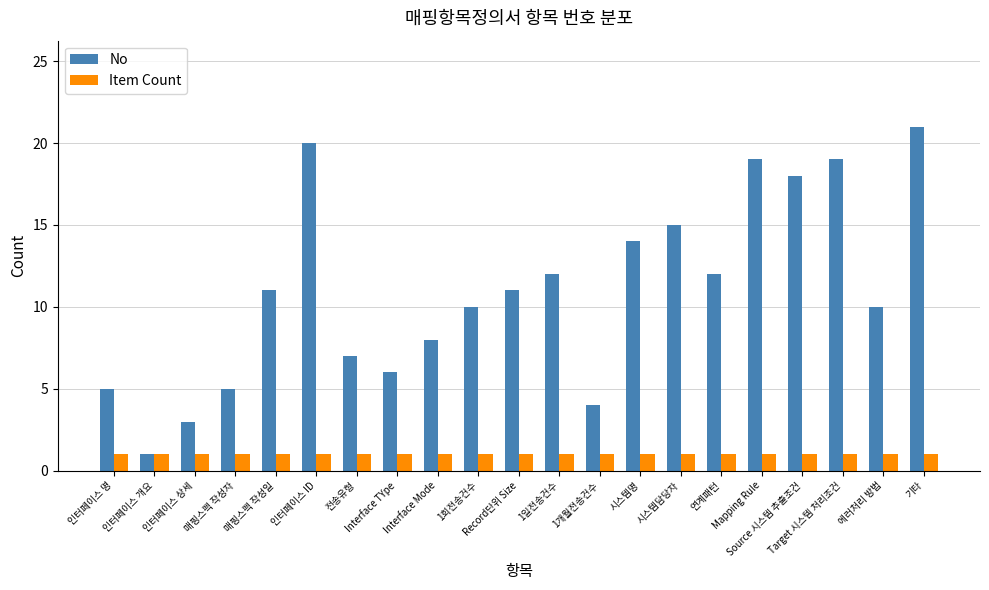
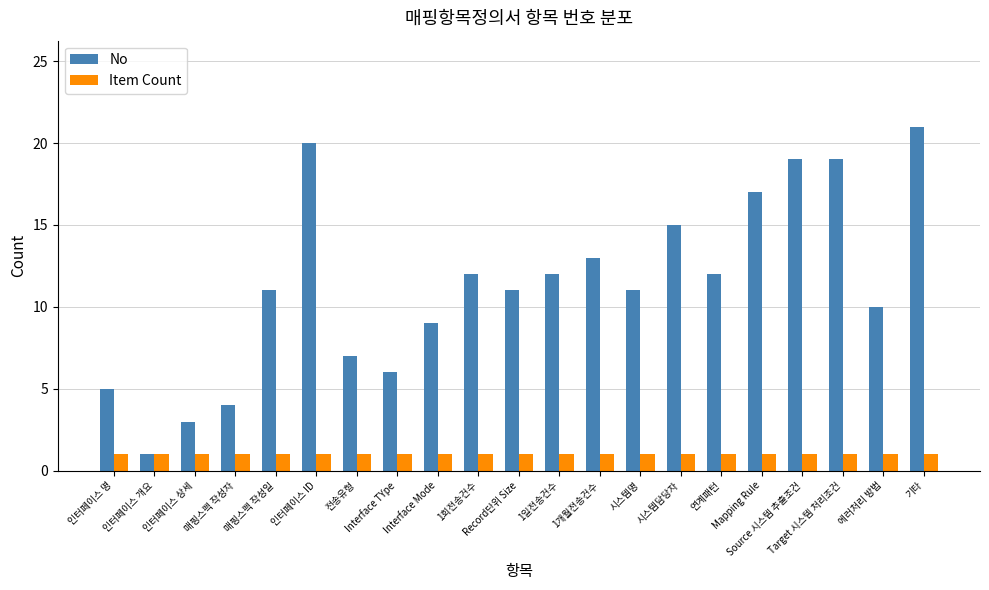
  {
    "No": {
      "인터페이스 명": 5,
      "인터페이스 개요": 1,
      "인터페이스 상세": 3,
-     "매핑스펙 작성자": 5,
+     "매핑스펙 작성자": 4,
      "매핑스펙 작성일": 11,
      "인터페이스 ID": 20,
      "전송유형": 7,
      "Interface TYpe": 6,
-     "Interface Mode": 8,
-     "1회전송건수": 10,
+     "Interface Mode": 9,
+     "1회전송건수": 12,
      "Record단위 Size": 11,
      "1일전송건수": 12,
-     "1개월전송건수": 4,
-     "시스템명": 14,
+     "1개월전송건수": 13,
+     "시스템명": 11,
      "시스템담당자": 15,
      "연계패턴": 12,
-     "Mapping Rule": 19,
-     "Source 시스템 추출조건": 18,
+     "Mapping Rule": 17,
+     "Source 시스템 추출조건": 19,
      "Target 시스템 처리조건": 19,
      "에러처리 방법": 10,
      "기타": 21
    },
    "Item Count": {
      "인터페이스 명": 1,
      "인터페이스 개요": 1,
      "인터페이스 상세": 1,
      "매핑스펙 작성자": 1,
      "매핑스펙 작성일": 1,
      "인터페이스 ID": 1,
      "전송유형": 1,
      "Interface TYpe": 1,
      "Interface Mode": 1,
      "1회전송건수": 1,
      "Record단위 Size": 1,
      "1일전송건수": 1,
      "1개월전송건수": 1,
      "시스템명": 1,
      "시스템담당자": 1,
      "연계패턴": 1,
      "Mapping Rule": 1,
      "Source 시스템 추출조건": 1,
      "Target 시스템 처리조건": 1,
      "에러처리 방법": 1,
      "기타": 1
    }
  }
